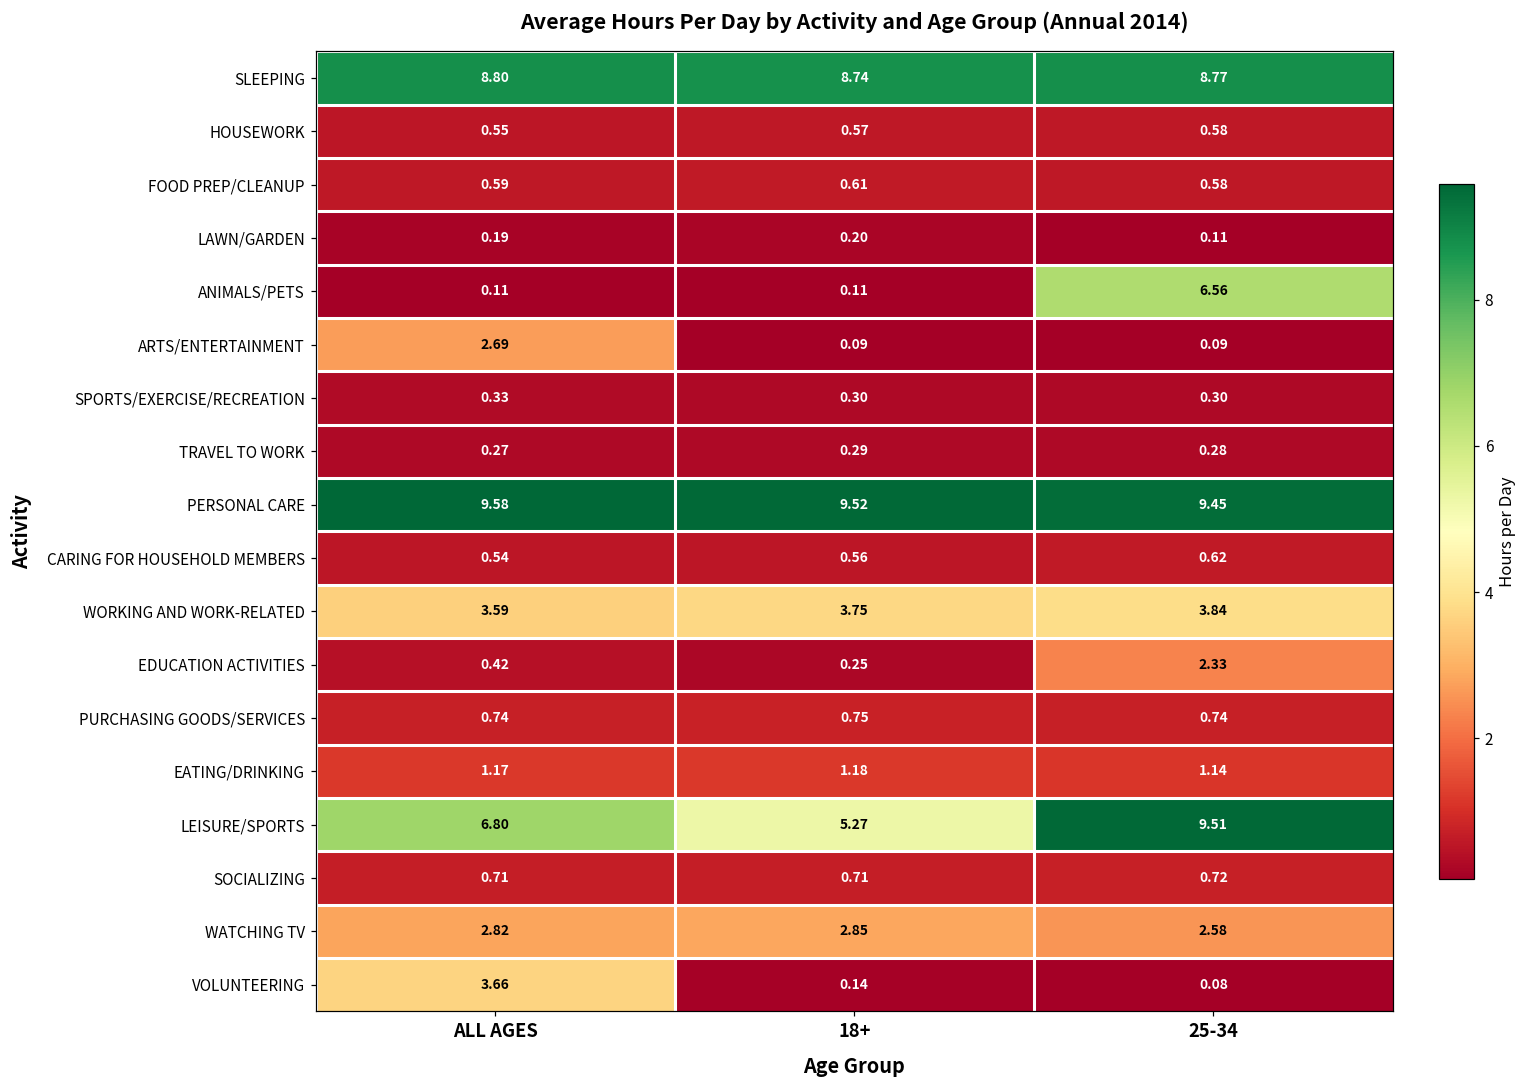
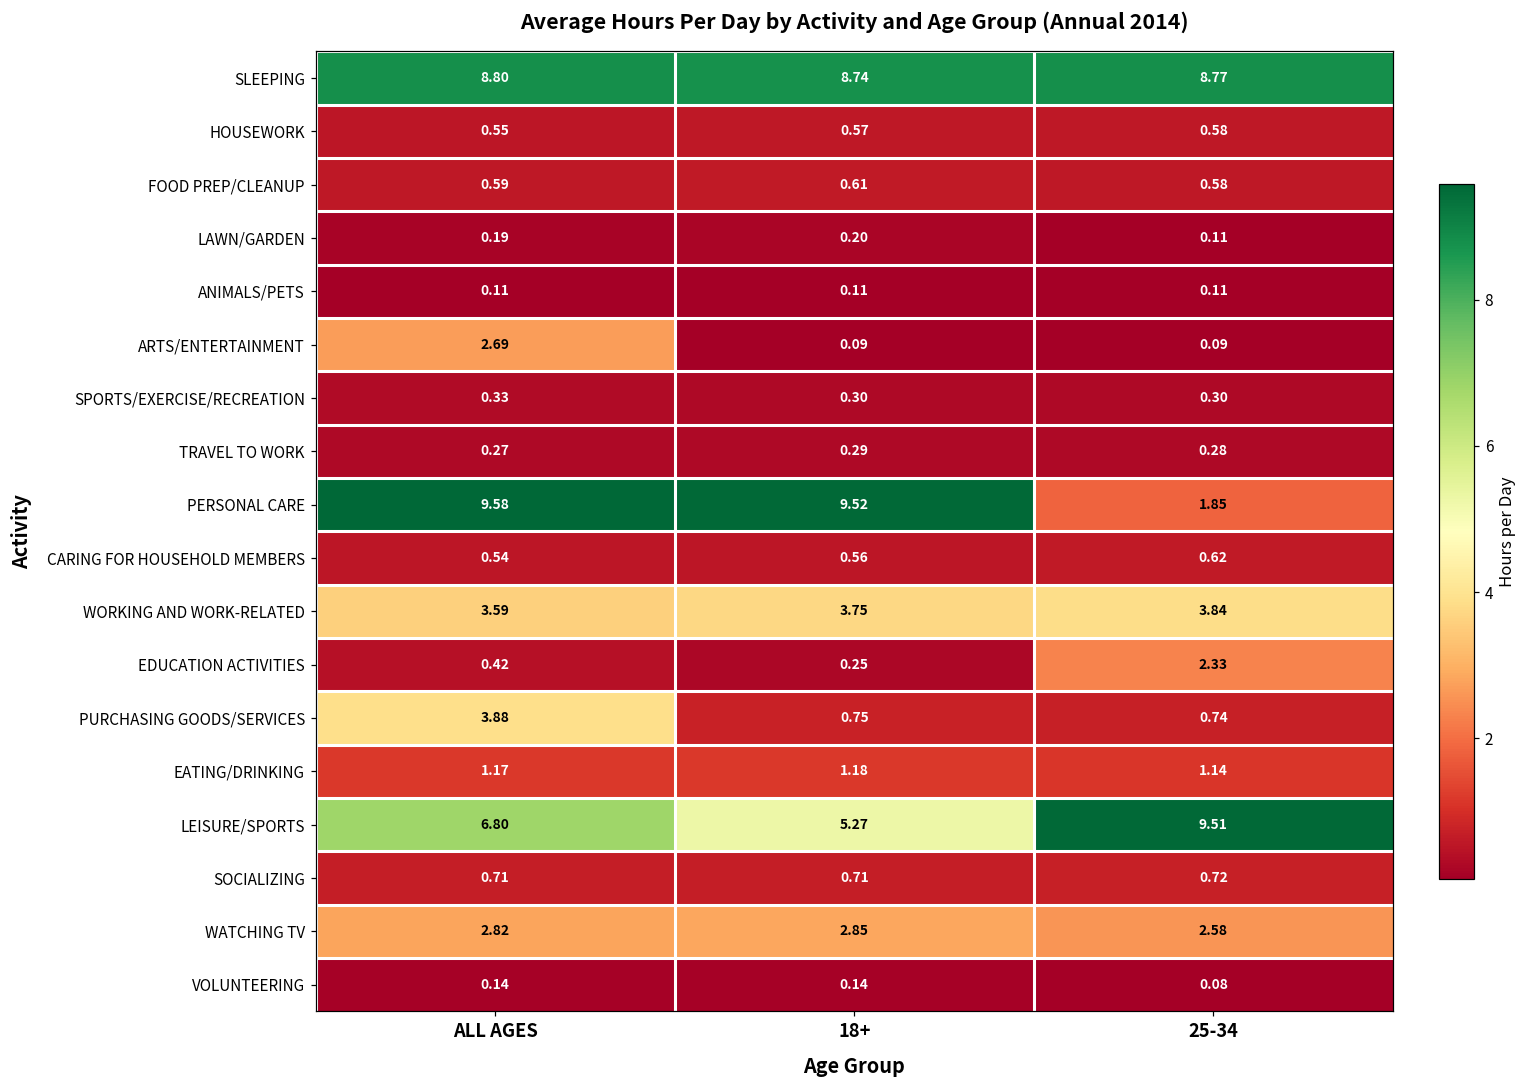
  {
    "SLEEPING": {
      "ALL AGES": 8.80,
      "18+": 8.74,
      "25-34": 8.77
    },
    "HOUSEWORK": {
      "ALL AGES": 0.55,
      "18+": 0.57,
      "25-34": 0.58
    },
    "FOOD PREP/CLEANUP": {
      "ALL AGES": 0.59,
      "18+": 0.61,
      "25-34": 0.58
    },
    "LAWN/GARDEN": {
      "ALL AGES": 0.19,
      "18+": 0.20,
      "25-34": 0.11
    },
    "ANIMALS/PETS": {
      "ALL AGES": 0.11,
      "18+": 0.11,
-     "25-34": 6.56
+     "25-34": 0.11
    },
    "ARTS/ENTERTAINMENT": {
      "ALL AGES": 2.69,
      "18+": 0.09,
      "25-34": 0.09
    },
    "SPORTS/EXERCISE/RECREATION": {
      "ALL AGES": 0.33,
      "18+": 0.30,
      "25-34": 0.30
    },
    "TRAVEL TO WORK": {
      "ALL AGES": 0.27,
      "18+": 0.29,
      "25-34": 0.28
    },
    "PERSONAL CARE": {
      "ALL AGES": 9.58,
      "18+": 9.52,
-     "25-34": 9.45
+     "25-34": 1.85
    },
    "CARING FOR HOUSEHOLD MEMBERS": {
      "ALL AGES": 0.54,
      "18+": 0.56,
      "25-34": 0.62
    },
    "WORKING AND WORK-RELATED": {
      "ALL AGES": 3.59,
      "18+": 3.75,
      "25-34": 3.84
    },
    "EDUCATION ACTIVITIES": {
      "ALL AGES": 0.42,
      "18+": 0.25,
      "25-34": 2.33
    },
    "PURCHASING GOODS/SERVICES": {
-     "ALL AGES": 0.74,
+     "ALL AGES": 3.88,
      "18+": 0.75,
      "25-34": 0.74
    },
    "EATING/DRINKING": {
      "ALL AGES": 1.17,
      "18+": 1.18,
      "25-34": 1.14
    },
    "LEISURE/SPORTS": {
      "ALL AGES": 6.80,
      "18+": 5.27,
      "25-34": 9.51
    },
    "SOCIALIZING": {
      "ALL AGES": 0.71,
      "18+": 0.71,
      "25-34": 0.72
    },
    "WATCHING TV": {
      "ALL AGES": 2.82,
      "18+": 2.85,
      "25-34": 2.58
    },
    "VOLUNTEERING": {
-     "ALL AGES": 3.66,
+     "ALL AGES": 0.14,
      "18+": 0.14,
      "25-34": 0.08
    }
  }
